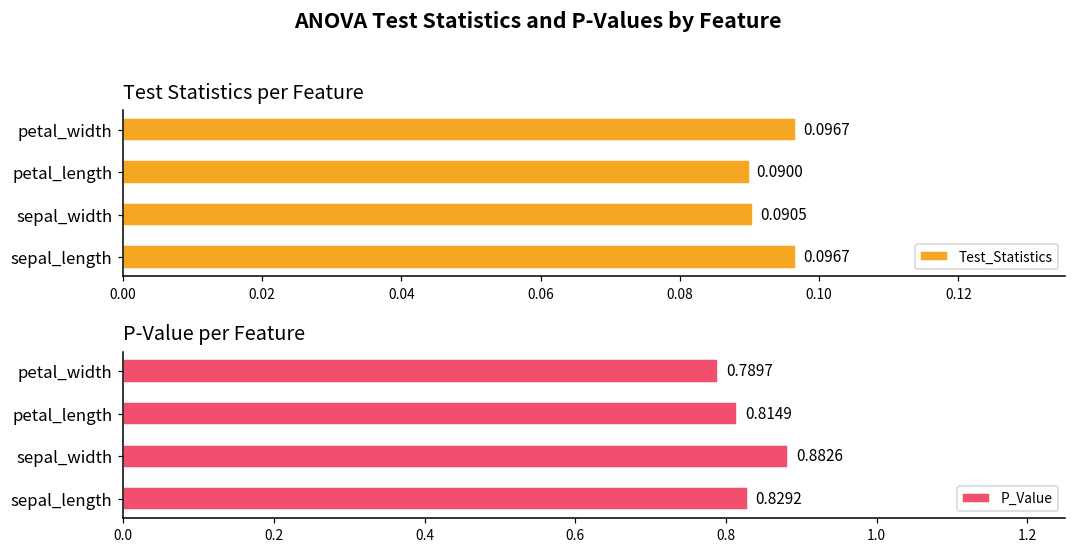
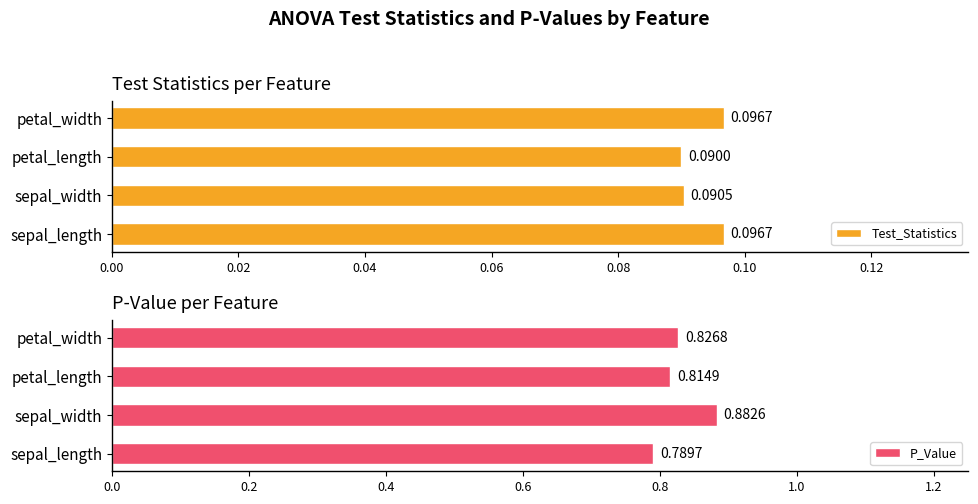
  {
    "Test Statistics per Feature": {
      "petal_width": 0.0967,
      "petal_length": 0.0900,
      "sepal_width": 0.0905,
      "sepal_length": 0.0967
    },
    "P-Value per Feature": {
-     "petal_width": 0.7897,
+     "petal_width": 0.8268,
      "petal_length": 0.8149,
      "sepal_width": 0.8826,
-     "sepal_length": 0.8292
+     "sepal_length": 0.7897
    }
  }
